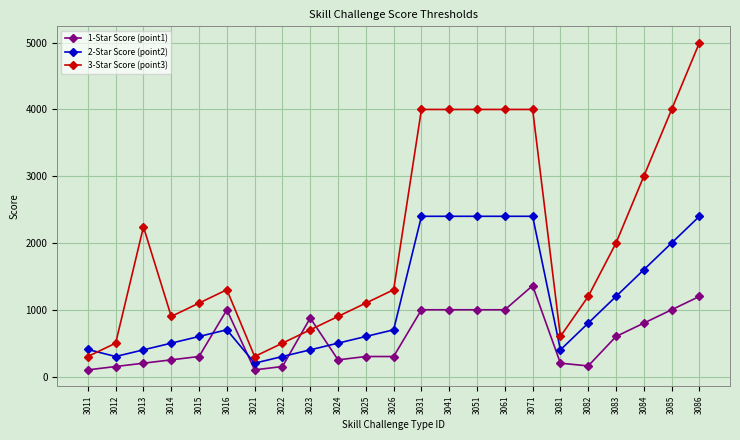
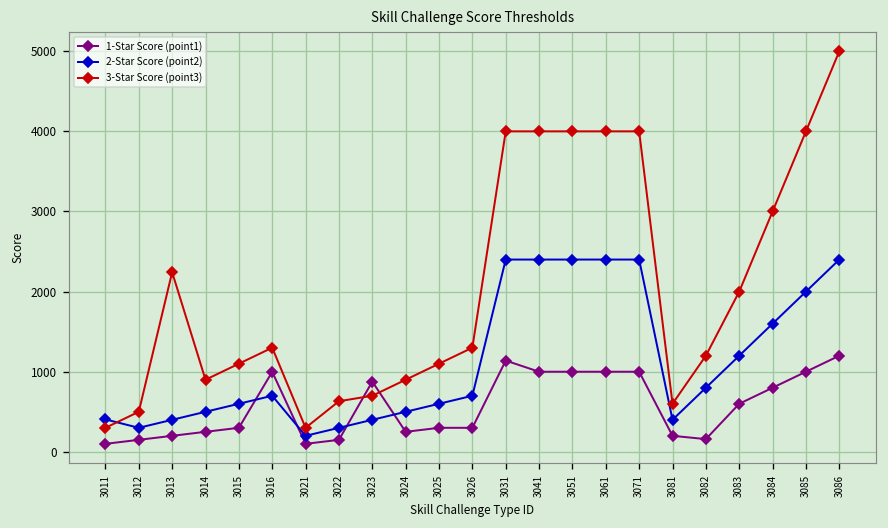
  {
    "1-Star Score (point1)": {
      "3011": 100,
      "3012": 200,
      "3013": 200,
      "3014": 300,
      "3015": 300,
      "3016": 1000,
      "3021": 100,
      "3022": 200,
      "3023": 900,
      "3024": 300,
      "3025": 300,
      "3026": 300,
-     "3031": 1000,
+     "3031": 1100,
      "3041": 1000,
      "3051": 1000,
      "3061": 1000,
-     "3071": 1400,
+     "3071": 1000,
      "3081": 200,
      "3082": 200,
      "3083": 600,
      "3084": 800,
      "3085": 1000,
      "3086": 1200
    },
    "2-Star Score (point2)": {
      "3011": 400,
      "3012": 300,
      "3013": 400,
      "3014": 500,
      "3015": 600,
      "3016": 700,
      "3021": 200,
      "3022": 300,
      "3023": 400,
      "3024": 500,
      "3025": 600,
      "3026": 700,
      "3031": 2400,
      "3041": 2400,
      "3051": 2400,
      "3061": 2400,
      "3071": 2400,
      "3081": 400,
      "3082": 800,
      "3083": 1200,
      "3084": 1600,
      "3085": 2000,
      "3086": 2400
    },
    "3-Star Score (point3)": {
      "3011": 300,
      "3012": 500,
      "3013": 2200,
      "3014": 900,
      "3015": 1100,
      "3016": 1300,
      "3021": 300,
-     "3022": 500,
+     "3022": 600,
      "3023": 700,
      "3024": 900,
      "3025": 1100,
      "3026": 1300,
      "3031": 4000,
      "3041": 4000,
      "3051": 4000,
      "3061": 4000,
      "3071": 4000,
      "3081": 600,
      "3082": 1200,
      "3083": 2000,
      "3084": 3000,
      "3085": 4000,
      "3086": 5000
    }
  }
